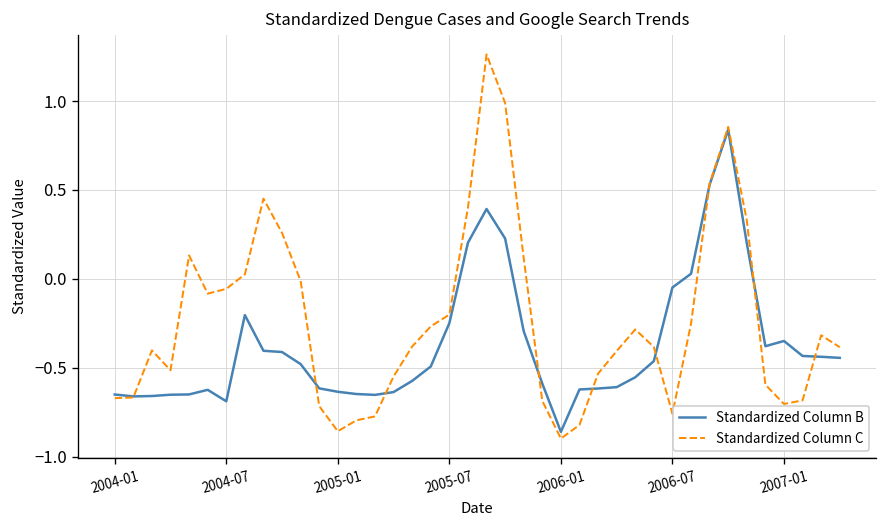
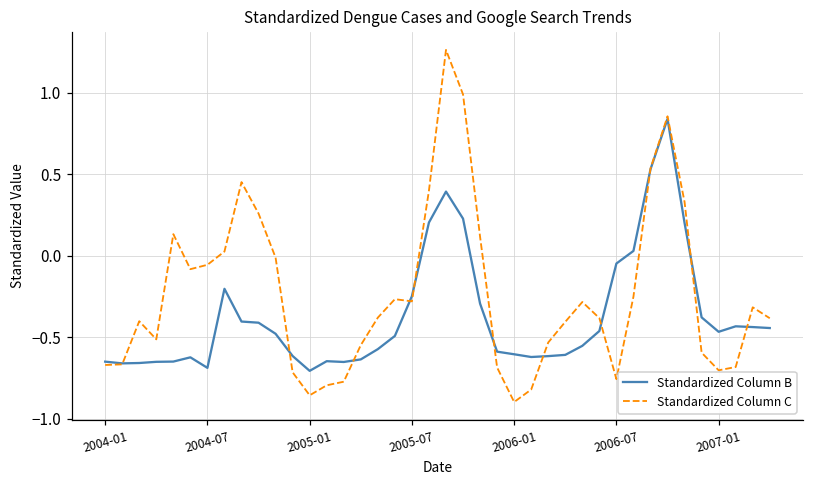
  {
    "Standardized Column B": {
      "2004-01": -0.65,
      "2004-07": -0.69,
-     "2005-01": -0.64,
+     "2005-01": -0.71,
      "2005-07": -0.25,
-     "2006-01": -0.86,
+     "2006-01": -0.61,
      "2006-07": -0.05,
-     "2007-01": -0.35
+     "2007-01": -0.47
    },
    "Standardized Column C": {
      "2004-01": -0.67,
      "2004-07": -0.06,
      "2005-01": -0.86,
-     "2005-07": -0.20,
+     "2005-07": -0.28,
      "2006-01": -0.90,
      "2006-07": -0.76,
      "2007-01": -0.70
    }
  }
